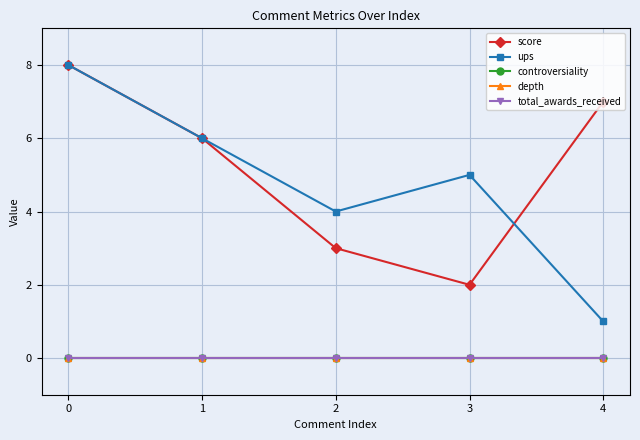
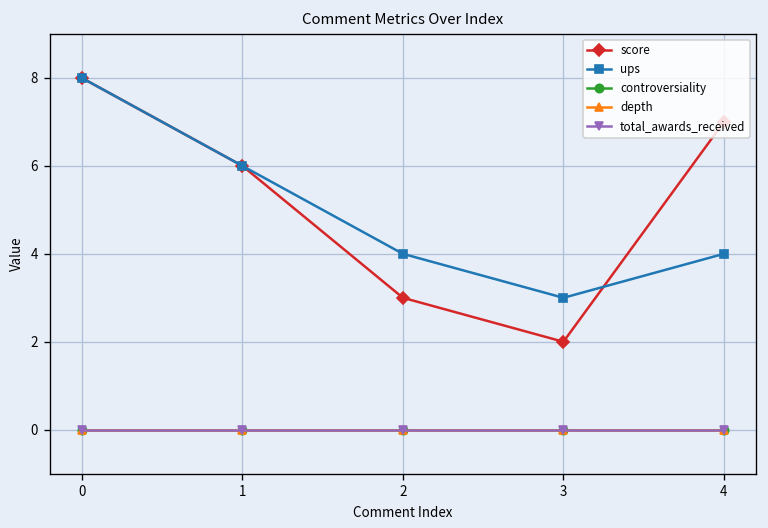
  {
    "score": {
      "2": 3,
      "3": 2
    },
    "ups": {
      "2": 4,
-     "3": 5,
-     "4": 1
+     "3": 3,
+     "4": 4
    },
    "total_awards_received": {
      "0": 0,
      "1": 0,
      "2": 0,
      "3": 0,
      "4": 0
    }
  }
